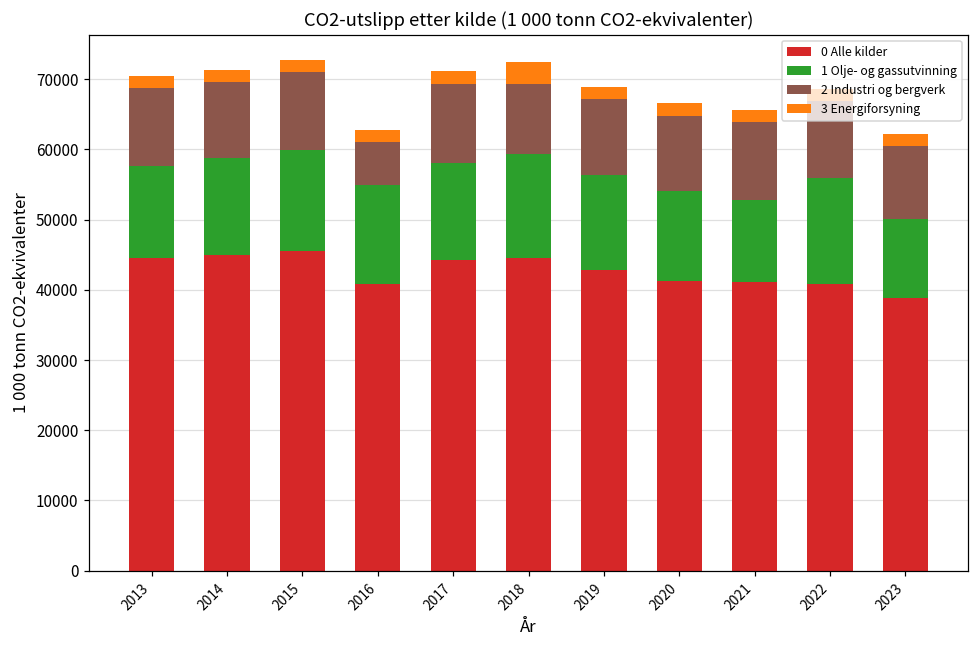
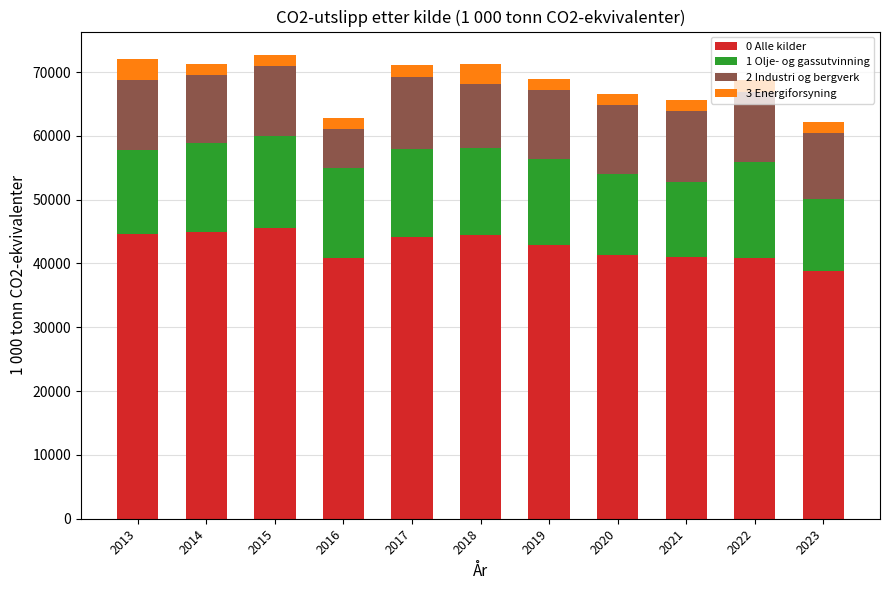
  {
    "0 Alle kilder": {
      "2013": 45000,
      "2014": 45000,
      "2015": 46000,
      "2016": 41000,
      "2017": 44000,
      "2018": 44000,
      "2019": 43000,
      "2020": 41000,
      "2021": 41000,
      "2022": 41000,
      "2023": 39000
    },
    "1 Olje- og gassutvinning": {
      "2013": 13000,
      "2014": 14000,
      "2015": 14000,
      "2016": 14000,
      "2017": 14000,
-     "2018": 15000,
+     "2018": 14000,
      "2019": 14000,
      "2020": 13000,
      "2021": 12000,
      "2022": 15000,
      "2023": 11000
    },
    "2 Industri og bergverk": {
      "2013": 11000,
      "2014": 11000,
      "2015": 11000,
      "2016": 6000,
      "2017": 11000,
      "2018": 10000,
      "2019": 11000,
      "2020": 11000,
      "2021": 11000,
      "2023": 10000
    },
    "3 Energiforsyning": {
-     "2013": 2000,
+     "2013": 3000,
      "2014": 2000,
      "2015": 2000,
      "2016": 2000,
      "2017": 2000,
      "2018": 3000,
      "2019": 2000,
      "2020": 2000,
      "2021": 2000,
      "2023": 2000
    }
  }
